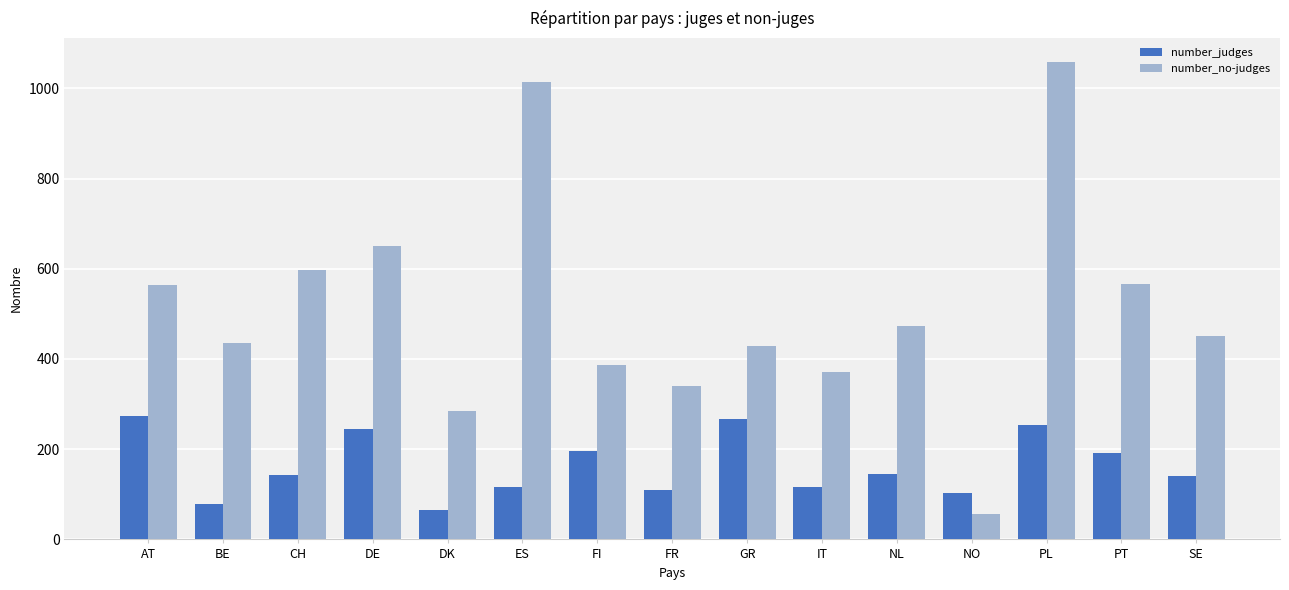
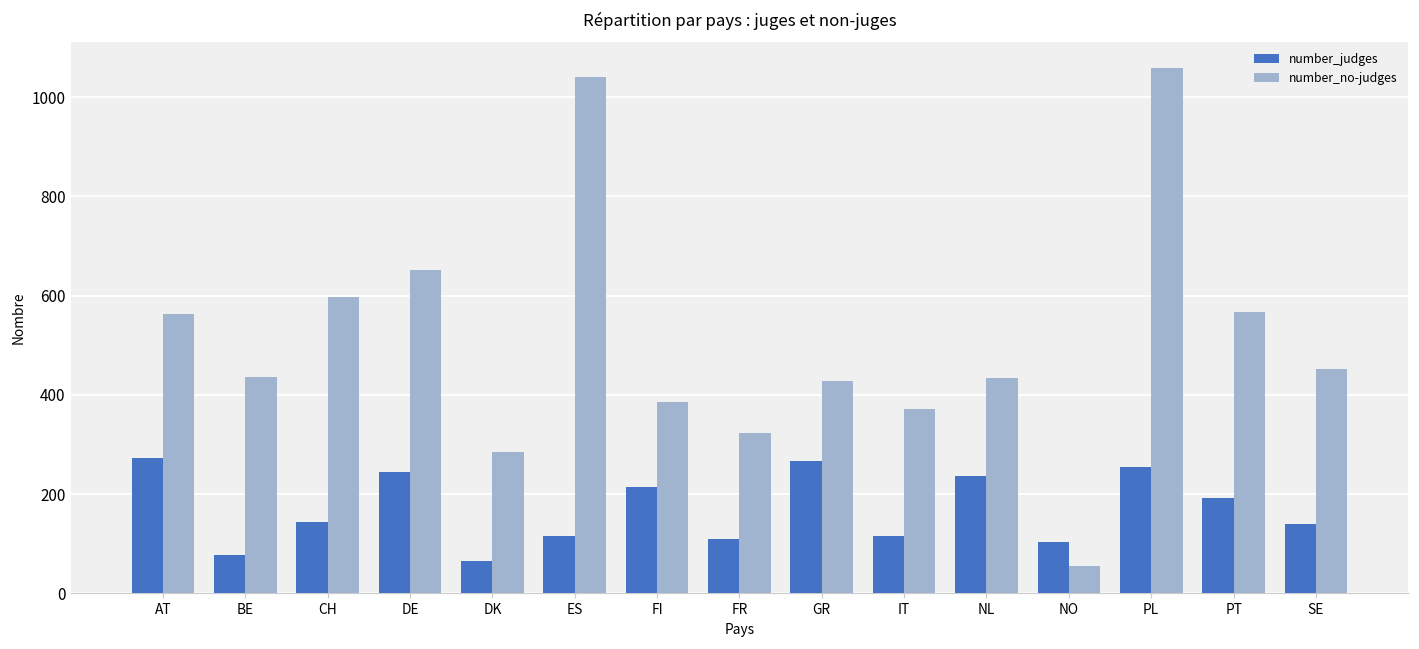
  {
    "number_judges": {
      "AT": 270,
      "BE": 80,
      "CH": 140,
      "DE": 240,
      "DK": 60,
      "ES": 120,
-     "FI": 200,
+     "FI": 210,
      "FR": 110,
      "GR": 270,
      "IT": 120,
-     "NL": 150,
+     "NL": 240,
      "NO": 100,
      "PL": 250,
      "PT": 190,
      "SE": 140
    },
    "number_no-judges": {
      "AT": 560,
      "BE": 440,
      "CH": 600,
      "DE": 650,
      "DK": 290,
-     "ES": 1010,
+     "ES": 1040,
      "FI": 390,
-     "FR": 340,
+     "FR": 320,
      "GR": 430,
      "IT": 370,
-     "NL": 470,
+     "NL": 430,
      "NO": 60,
      "PL": 1060,
      "PT": 570,
      "SE": 450
    }
  }
